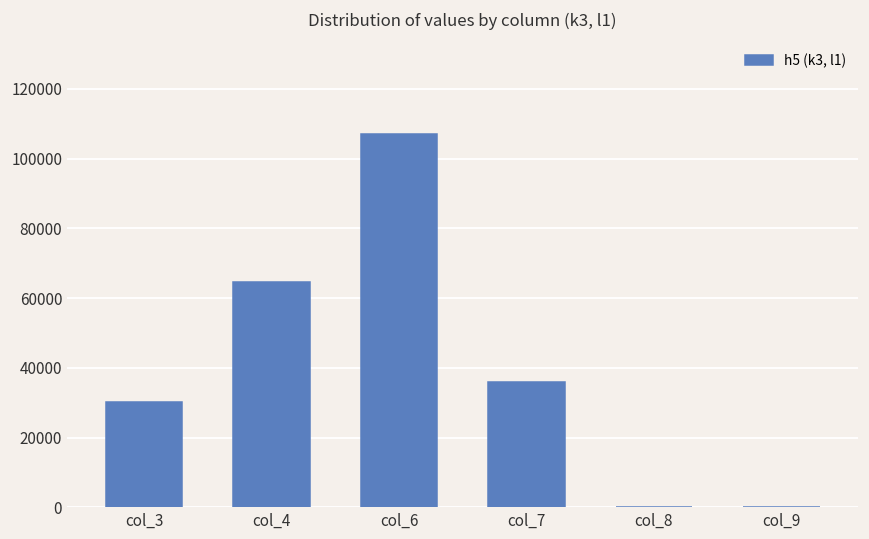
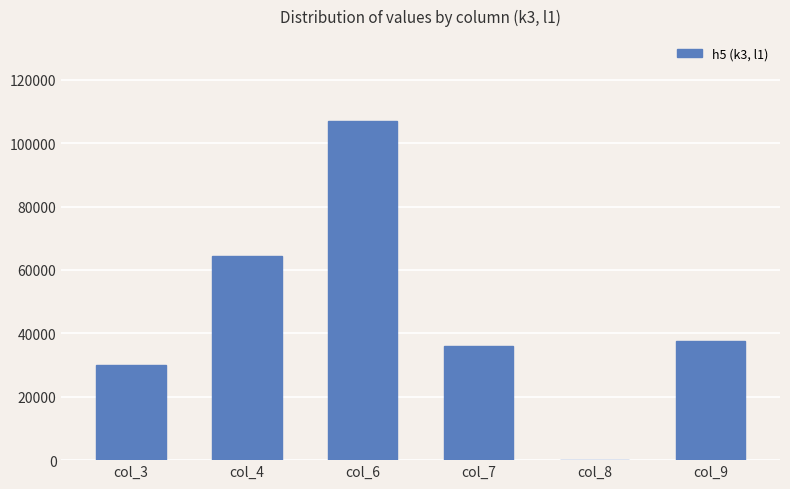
  {
    "col_3": 30000,
    "col_4": 65000,
    "col_6": 107000,
    "col_7": 36000,
    "col_8": 0,
-   "col_9": 0
+   "col_9": 37000
  }
